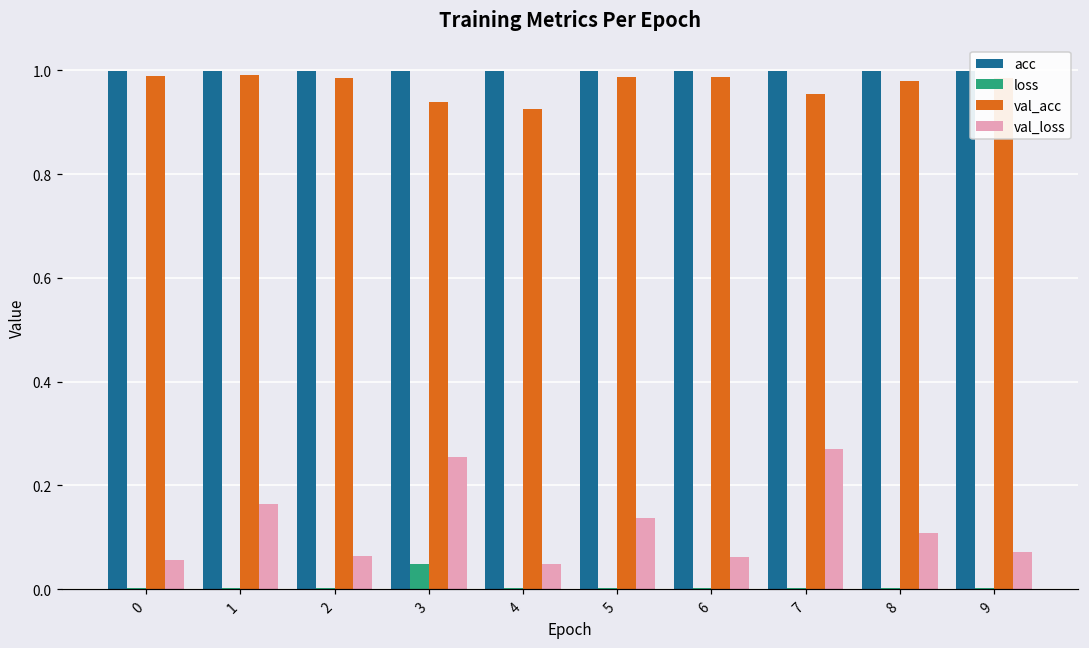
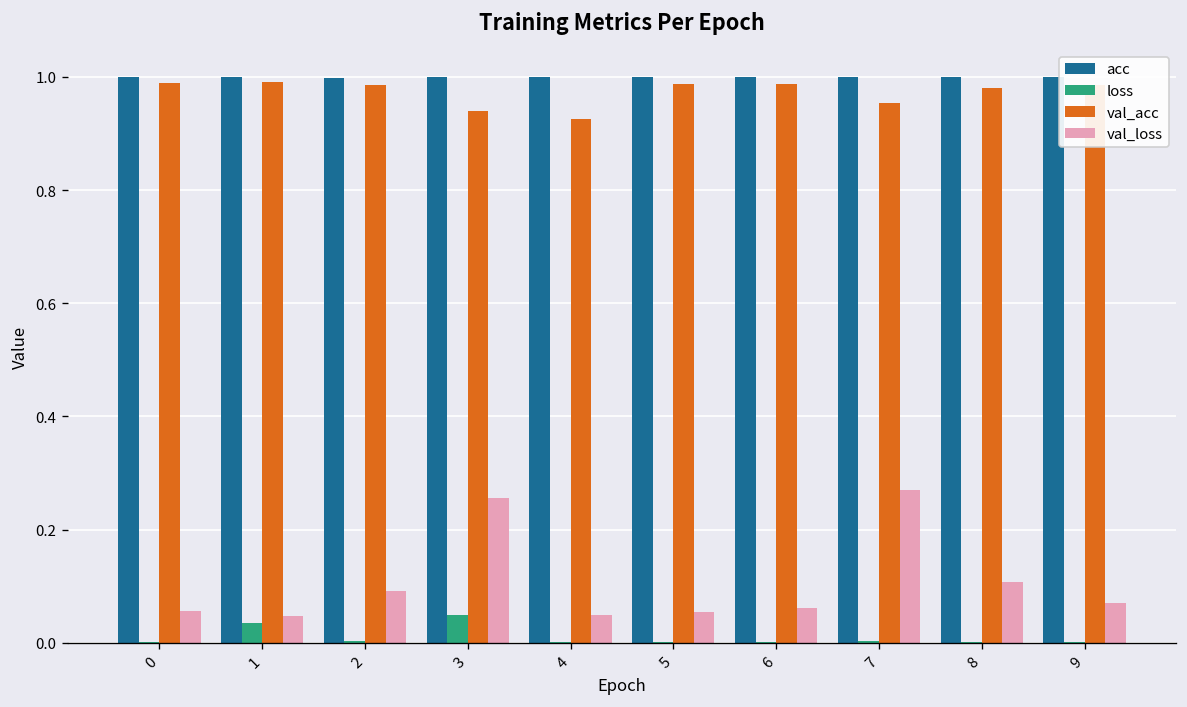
  {
    "acc": {
      "0": 1.00,
      "1": 1.00,
      "2": 1.00,
      "3": 1.00,
      "4": 1.00,
      "5": 1.00,
      "6": 1.00,
      "7": 1.00,
      "8": 1.00,
      "9": 1.00
    },
    "loss": {
-     "1": 0.00,
+     "1": 0.04,
      "3": 0.05
    },
    "val_acc": {
      "0": 0.99,
      "1": 0.99,
      "2": 0.99,
      "3": 0.94,
      "4": 0.93,
      "5": 0.99,
      "6": 0.99,
      "7": 0.95,
      "8": 0.98
    },
    "val_loss": {
      "0": 0.06,
-     "1": 0.16,
-     "2": 0.06,
+     "1": 0.05,
+     "2": 0.09,
      "3": 0.26,
      "4": 0.05,
-     "5": 0.14,
+     "5": 0.05,
      "6": 0.06,
      "7": 0.27,
      "8": 0.11,
      "9": 0.07
    }
  }
